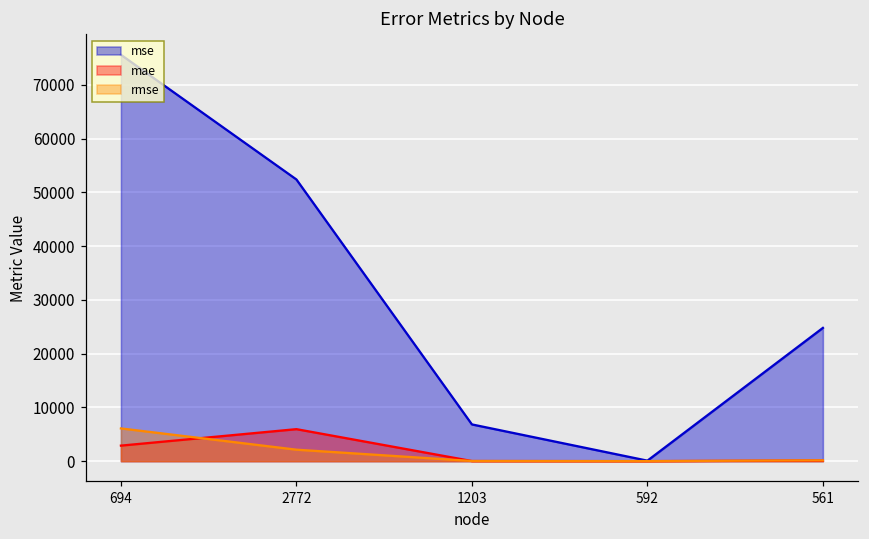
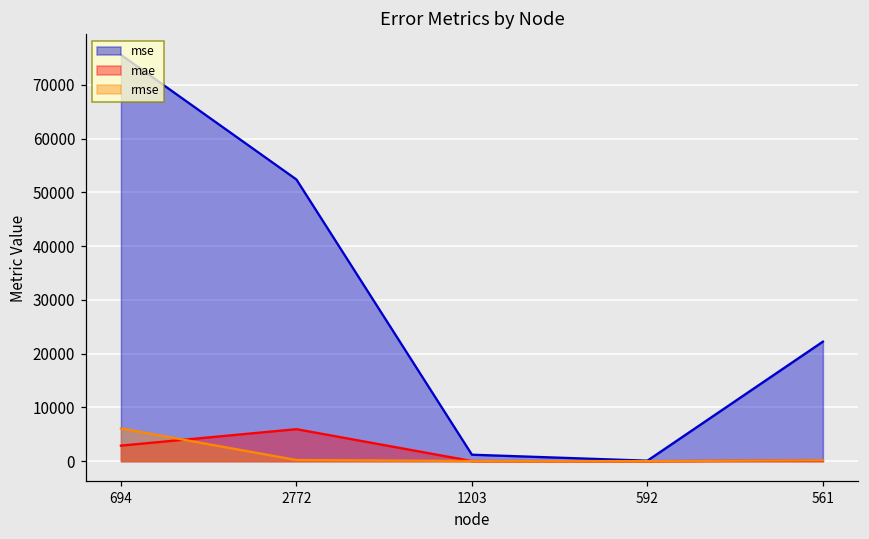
  {
    "mse": {
      "2772": 52000,
-     "1203": 7000,
-     "561": 25000
+     "1203": 1000,
+     "561": 22000
    },
    "mae": {
      "694": 3000,
      "2772": 6000
    },
    "rmse": {
      "694": 6000,
-     "2772": 2000
+     "2772": 0
    }
  }
